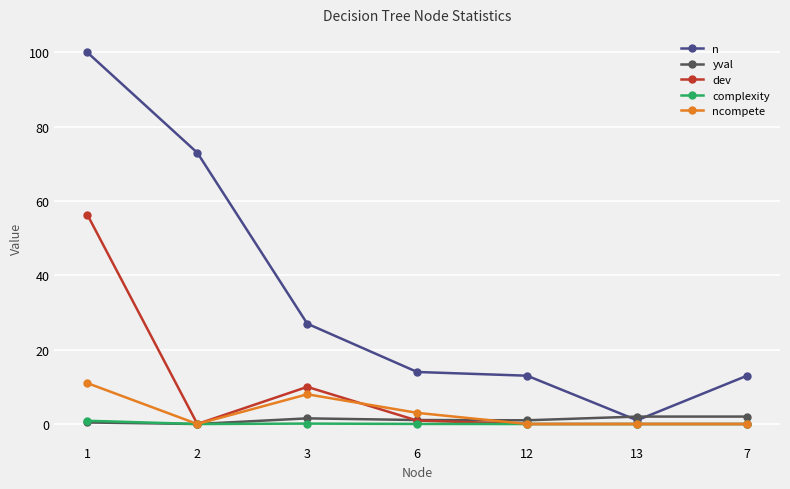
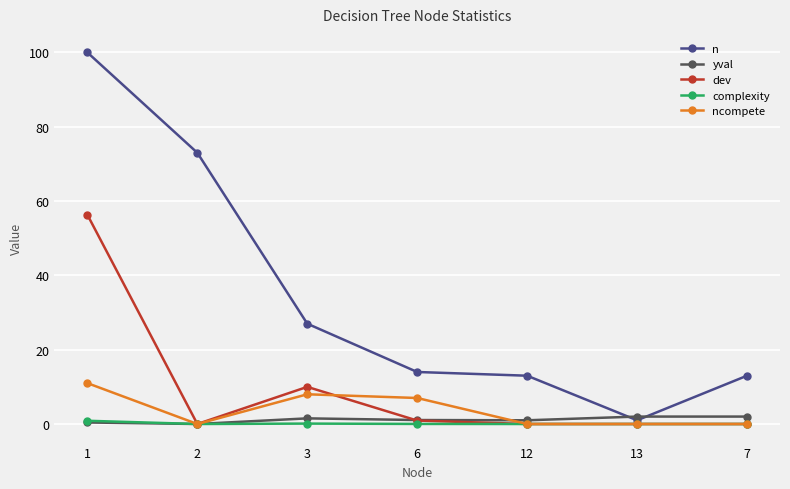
  {
    "dev": {
      "1": 56,
      "3": 10
    },
    "complexity": {
      "3": 0,
      "6": 0
    },
    "ncompete": {
      "1": 11,
      "3": 8,
-     "6": 3
+     "6": 7
    }
  }
